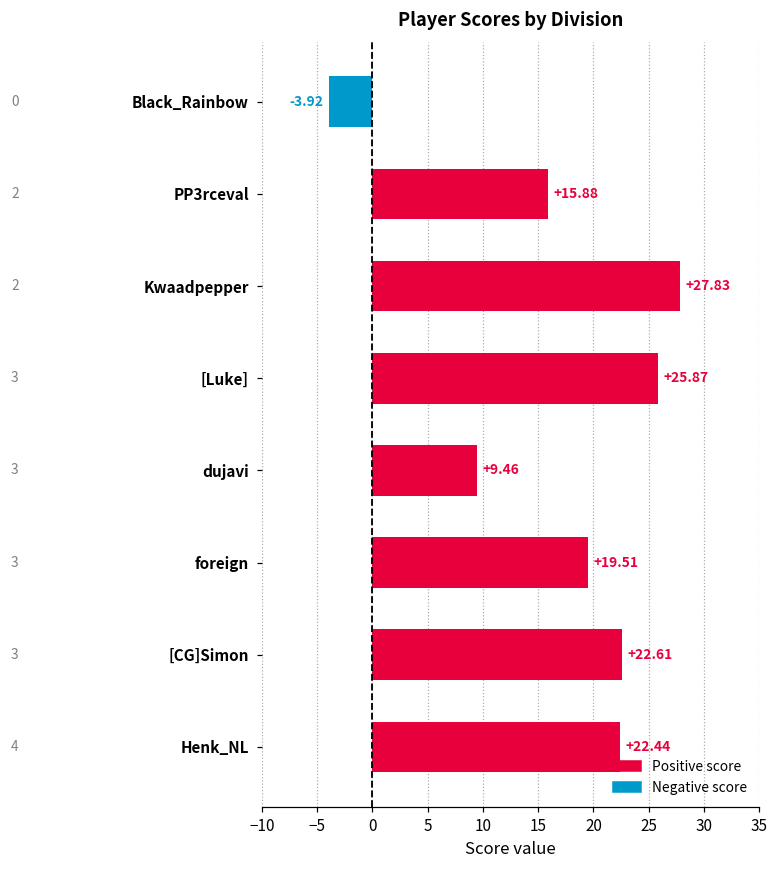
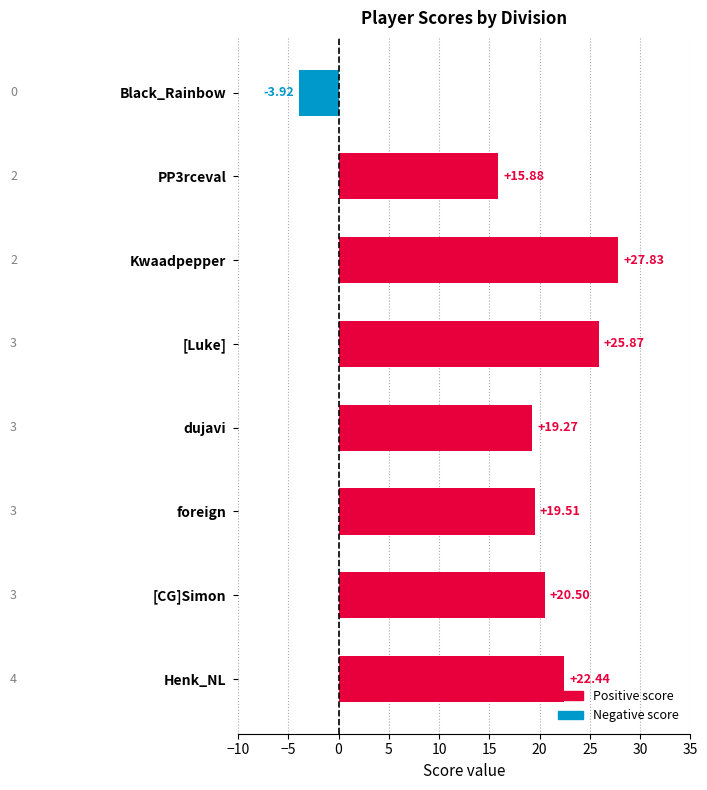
  {
    "Black_Rainbow": "-3.92",
    "PP3rceval": "+15.88",
    "Kwaadpepper": "+27.83",
    "[Luke]": "+25.87",
-   "dujavi": "+9.46",
+   "dujavi": "+19.27",
    "foreign": "+19.51",
-   "[CG]Simon": "+22.61",
+   "[CG]Simon": "+20.50",
    "Henk_NL": "+22.44"
  }
